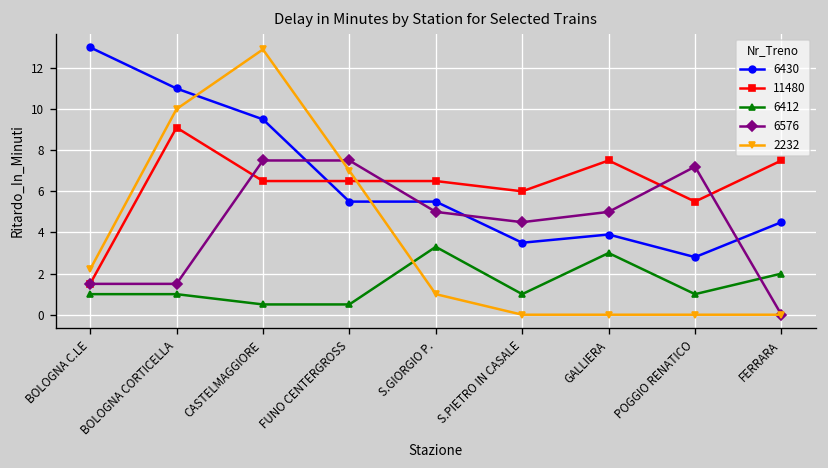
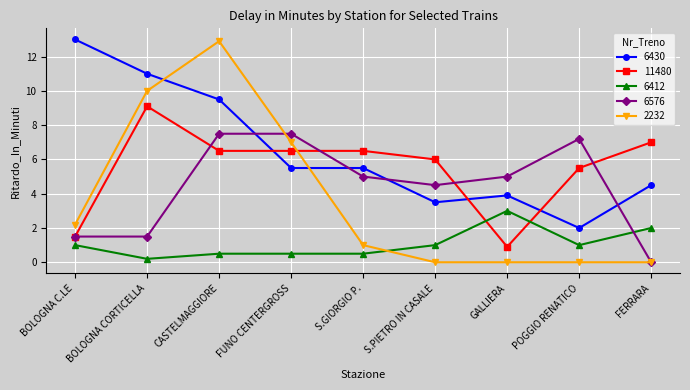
  {
    "6430": {
      "BOLOGNA C.LE": 13.0,
      "BOLOGNA CORTICELLA": 11.0,
      "CASTELMAGGIORE": 9.5,
      "FUNO CENTERGROSS": 5.5,
      "S.GIORGIO P.": 5.5,
      "S.PIETRO IN CASALE": 3.5,
      "GALLIERA": 3.9,
-     "POGGIO RENATICO": 2.8,
+     "POGGIO RENATICO": 2.0,
      "FERRARA": 4.5
    },
    "11480": {
      "BOLOGNA CORTICELLA": 9.1,
      "CASTELMAGGIORE": 6.5,
      "FUNO CENTERGROSS": 6.5,
      "S.GIORGIO P.": 6.5,
      "S.PIETRO IN CASALE": 6.0,
-     "GALLIERA": 7.5,
+     "GALLIERA": 0.9,
      "POGGIO RENATICO": 5.5,
-     "FERRARA": 7.5
+     "FERRARA": 7.0
    },
    "6412": {
      "BOLOGNA C.LE": 1.0,
-     "BOLOGNA CORTICELLA": 1.0,
+     "BOLOGNA CORTICELLA": 0.2,
      "CASTELMAGGIORE": 0.5,
      "FUNO CENTERGROSS": 0.5,
-     "S.GIORGIO P.": 3.3,
+     "S.GIORGIO P.": 0.5,
      "S.PIETRO IN CASALE": 1.0,
      "GALLIERA": 3.0,
      "POGGIO RENATICO": 1.0,
      "FERRARA": 2.0
    },
    "6576": {
      "BOLOGNA CORTICELLA": 1.5,
      "CASTELMAGGIORE": 7.5,
      "FUNO CENTERGROSS": 7.5,
      "S.GIORGIO P.": 5.0,
      "S.PIETRO IN CASALE": 4.5,
      "GALLIERA": 5.0,
      "POGGIO RENATICO": 7.2
    },
    "2232": {
      "BOLOGNA C.LE": 2.2,
      "BOLOGNA CORTICELLA": 10.0,
      "CASTELMAGGIORE": 12.9,
      "FUNO CENTERGROSS": 7.0,
      "S.GIORGIO P.": 1.0,
      "S.PIETRO IN CASALE": 0.0,
      "GALLIERA": 0.0,
      "POGGIO RENATICO": 0.0
    }
  }
